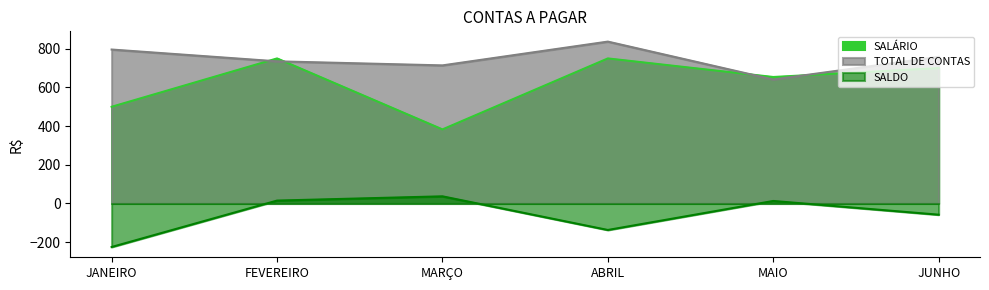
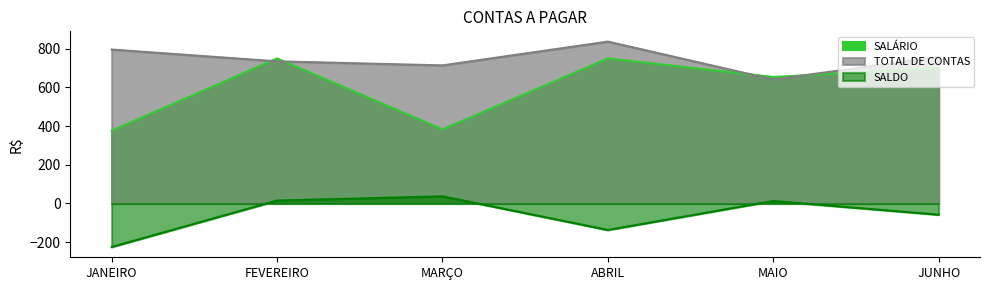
  {
    "SALÁRIO": {
-     "JANEIRO": 500,
+     "JANEIRO": 380,
      "FEVEREIRO": 750,
      "MARÇO": 380,
      "ABRIL": 750
    },
    "TOTAL DE CONTAS": {
      "JANEIRO": 800,
      "FEVEREIRO": 740,
      "MARÇO": 710,
      "ABRIL": 840
    }
  }
